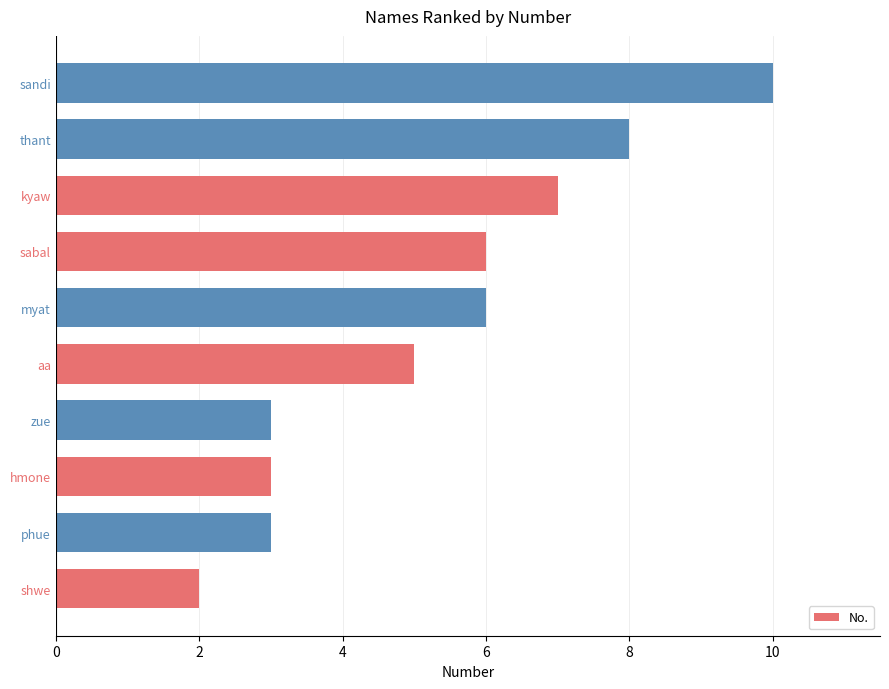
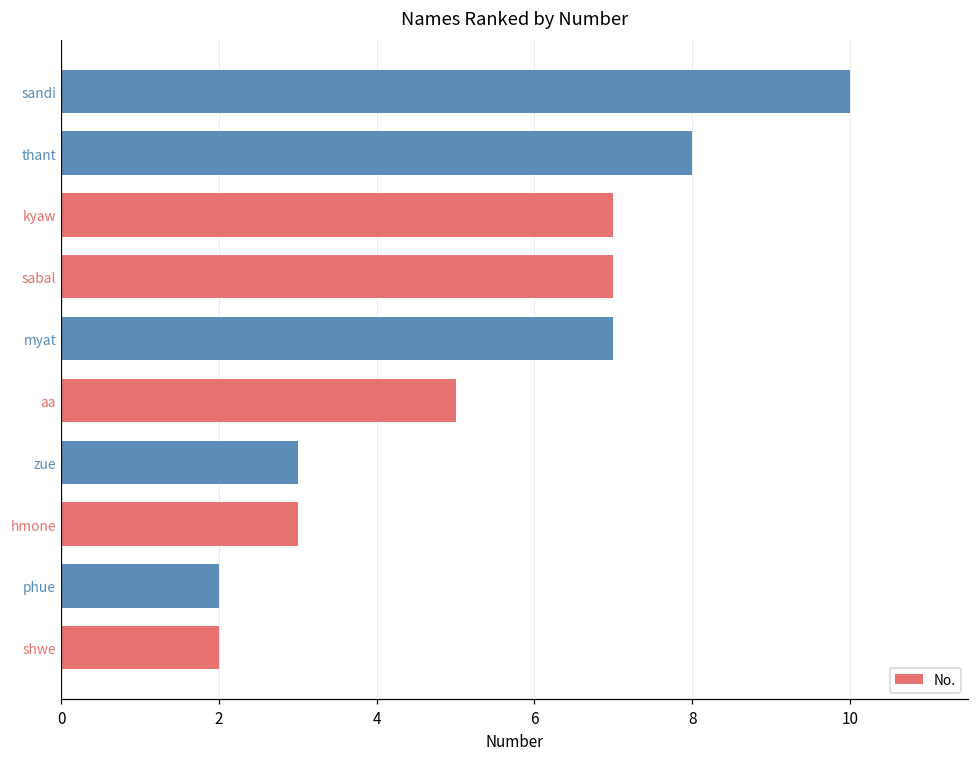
  {
    "sandi": 10,
    "thant": 8,
    "kyaw": 7,
-   "sabal": 6,
-   "myat": 6,
+   "sabal": 7,
+   "myat": 7,
    "aa": 5,
    "zue": 3,
    "hmone": 3,
-   "phue": 3,
+   "phue": 2,
    "shwe": 2
  }
